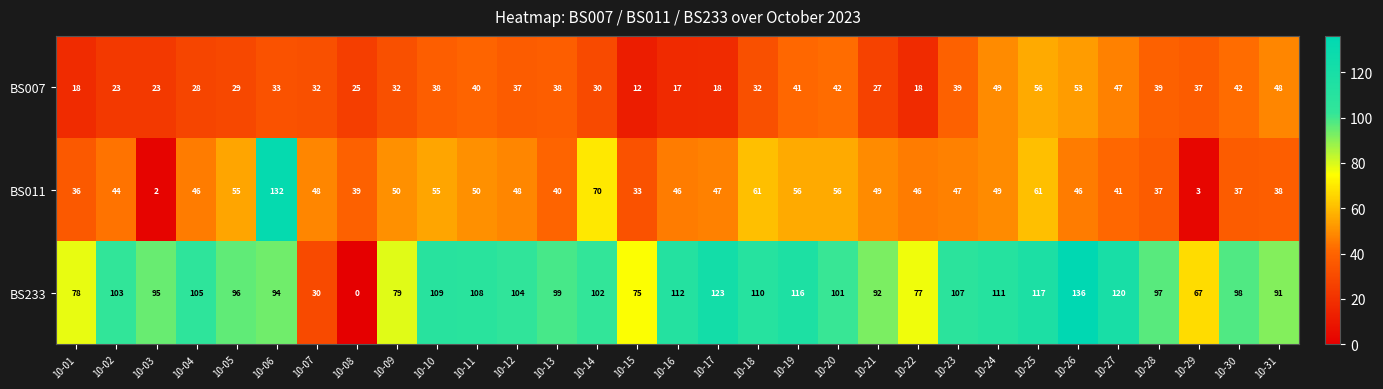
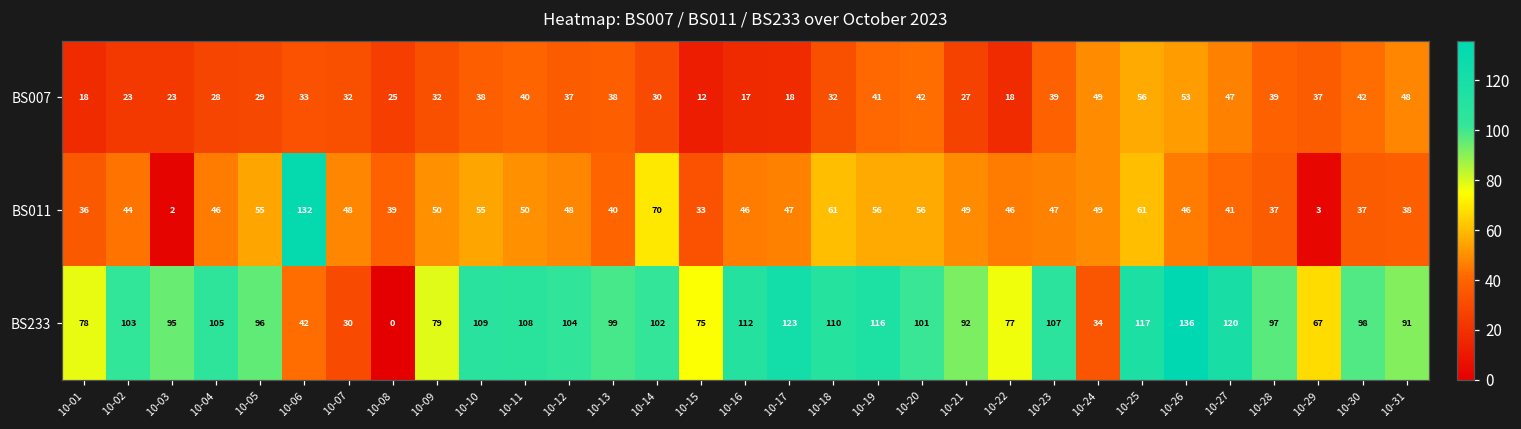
  {
    "BS007": {
      "10-01": 18,
      "10-02": 23,
      "10-03": 23,
      "10-04": 28,
      "10-05": 29,
      "10-06": 33,
      "10-07": 32,
      "10-08": 25,
      "10-09": 32,
      "10-10": 38,
      "10-11": 40,
      "10-12": 37,
      "10-13": 38,
      "10-14": 30,
      "10-15": 12,
      "10-16": 17,
      "10-17": 18,
      "10-18": 32,
      "10-19": 41,
      "10-20": 42,
      "10-21": 27,
      "10-22": 18,
      "10-23": 39,
      "10-24": 49,
      "10-25": 56,
      "10-26": 53,
      "10-27": 47,
      "10-28": 39,
      "10-29": 37,
      "10-30": 42,
      "10-31": 48
    },
    "BS011": {
      "10-01": 36,
      "10-02": 44,
      "10-03": 2,
      "10-04": 46,
      "10-05": 55,
      "10-06": 132,
      "10-07": 48,
      "10-08": 39,
      "10-09": 50,
      "10-10": 55,
      "10-11": 50,
      "10-12": 48,
      "10-13": 40,
      "10-14": 70,
      "10-15": 33,
      "10-16": 46,
      "10-17": 47,
      "10-18": 61,
      "10-19": 56,
      "10-20": 56,
      "10-21": 49,
      "10-22": 46,
      "10-23": 47,
      "10-24": 49,
      "10-25": 61,
      "10-26": 46,
      "10-27": 41,
      "10-28": 37,
      "10-29": 3,
      "10-30": 37,
      "10-31": 38
    },
    "BS233": {
      "10-01": 78,
      "10-02": 103,
      "10-03": 95,
      "10-04": 105,
      "10-05": 96,
-     "10-06": 94,
+     "10-06": 42,
      "10-07": 30,
      "10-08": 0,
      "10-09": 79,
      "10-10": 109,
      "10-11": 108,
      "10-12": 104,
      "10-13": 99,
      "10-14": 102,
      "10-15": 75,
      "10-16": 112,
      "10-17": 123,
      "10-18": 110,
      "10-19": 116,
      "10-20": 101,
      "10-21": 92,
      "10-22": 77,
      "10-23": 107,
-     "10-24": 111,
+     "10-24": 34,
      "10-25": 117,
      "10-26": 136,
      "10-27": 120,
      "10-28": 97,
      "10-29": 67,
      "10-30": 98,
      "10-31": 91
    }
  }
